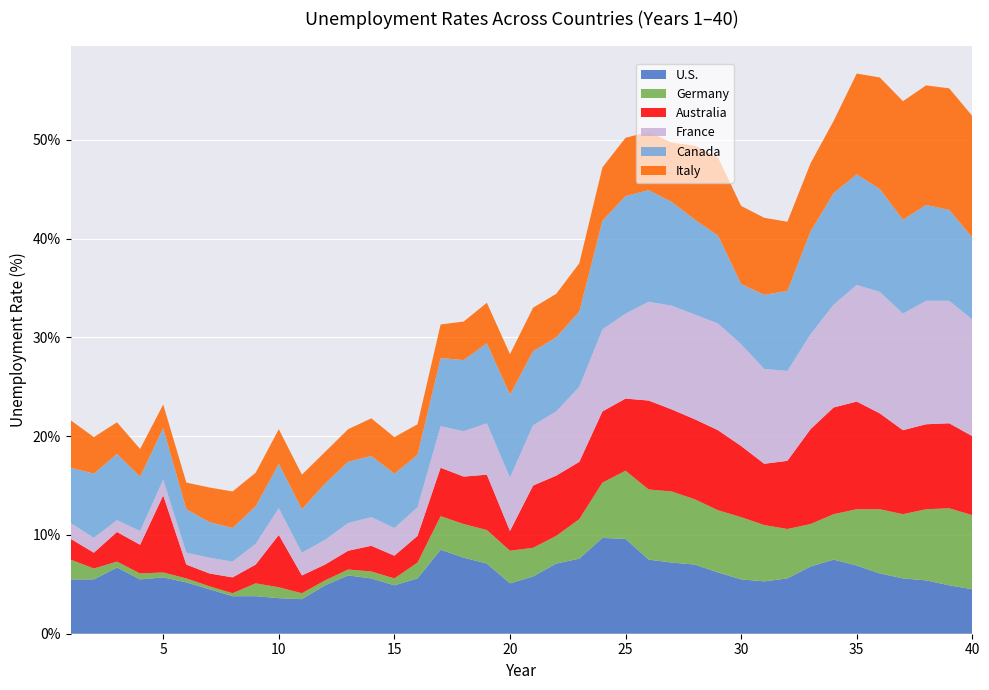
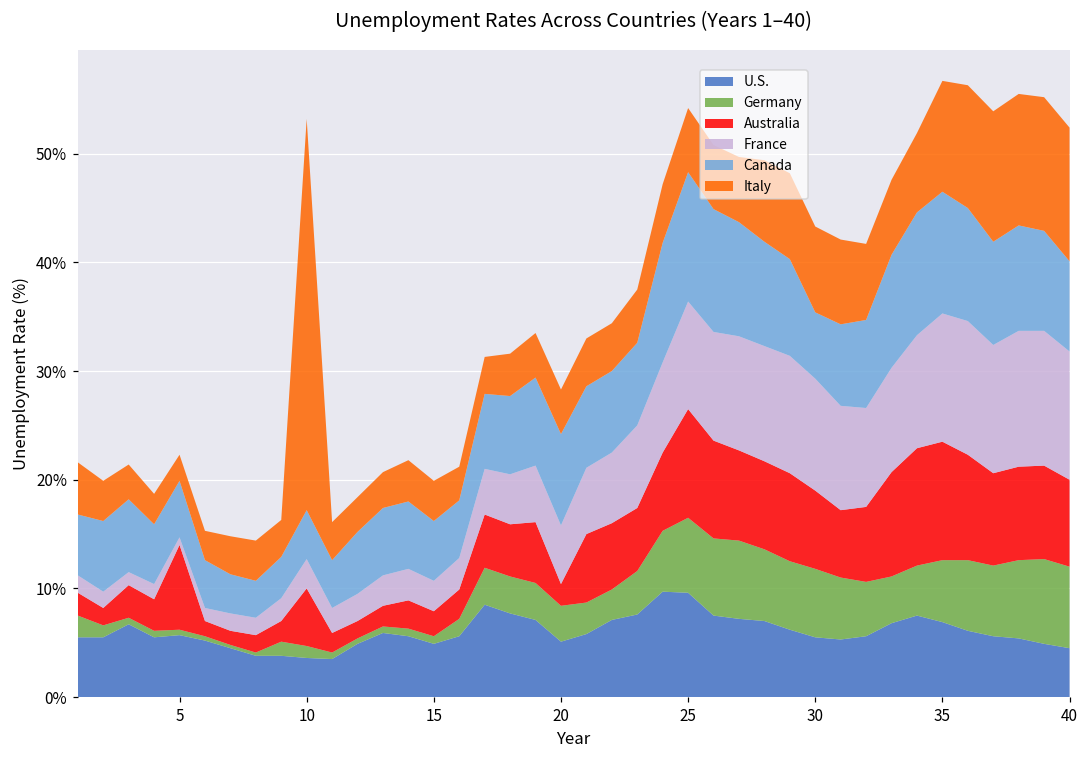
  {
    "U.S.": {
      "5": "6%",
      "10": "4%",
      "15": "5%",
      "20": "5%",
      "25": "10%",
      "30": "6%",
      "35": "7%",
      "40": "5%"
    },
    "Germany": {
      "5": "1%",
      "10": "1%",
      "15": "1%",
      "20": "3%",
      "25": "7%",
      "30": "6%",
      "35": "6%",
      "40": "8%"
    },
    "Australia": {
      "5": "8%",
      "10": "5%",
      "15": "2%",
      "20": "2%",
-     "25": "7%",
+     "25": "10%",
      "30": "7%",
      "35": "11%",
      "40": "8%"
    },
    "France": {
-     "5": "2%",
+     "5": "1%",
      "10": "3%",
      "15": "3%",
      "20": "5%",
-     "25": "9%",
+     "25": "10%",
      "30": "10%",
      "35": "12%",
      "40": "12%"
    },
    "Canada": {
      "5": "5%",
      "10": "5%",
      "15": "6%",
      "20": "8%",
      "25": "12%",
      "30": "6%",
      "35": "11%",
      "40": "8%"
    },
    "Italy": {
      "5": "2%",
-     "10": "4%",
+     "10": "36%",
      "15": "4%",
      "20": "4%",
      "25": "6%",
      "30": "8%",
      "35": "10%",
      "40": "12%"
    }
  }
